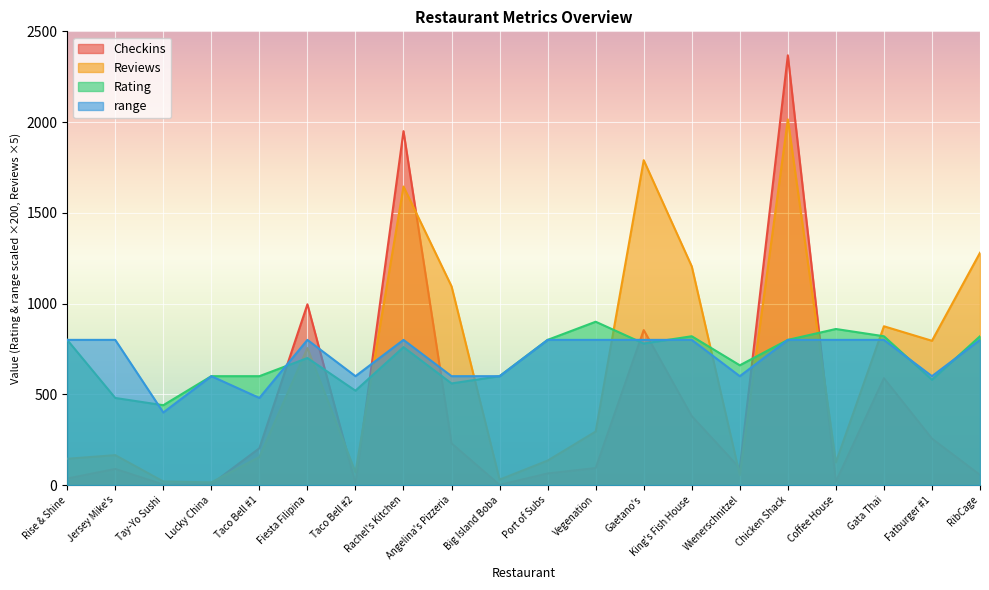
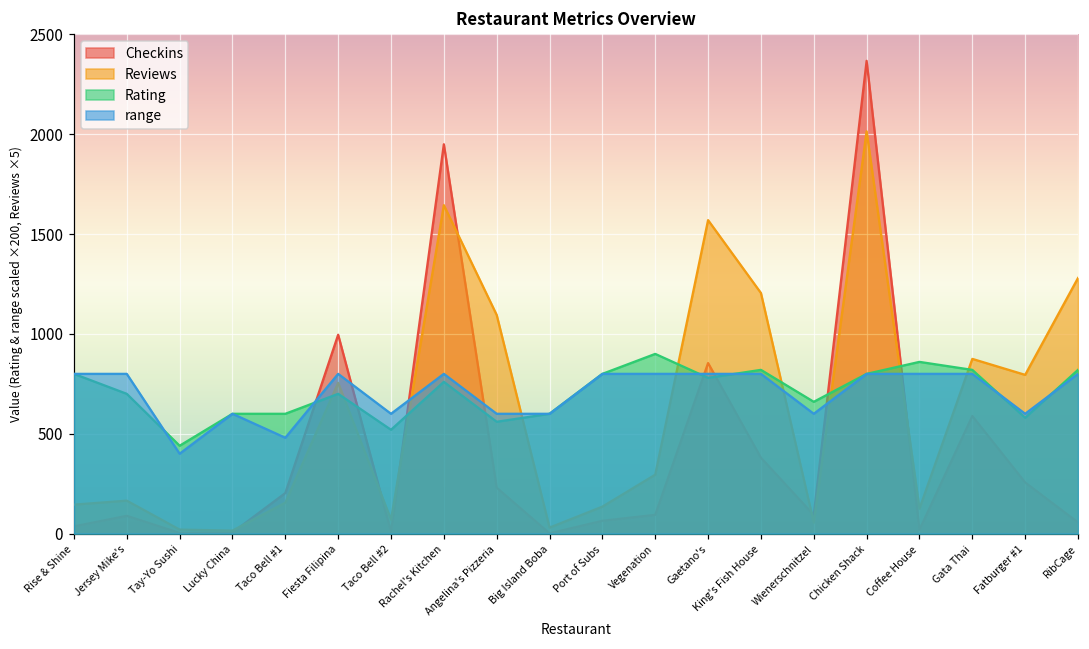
  {
    "Checkins": {
      "Rise & Shine": 40,
      "Jersey Mike's": 90,
      "Tay-Yo Sushi": 0,
      "Taco Bell #1": 200,
      "Fiesta Filipina": 1000,
      "Taco Bell #2": 10,
      "Rachel's Kitchen": 1950,
      "Angelina's Pizzeria": 230,
      "Big Island Boba": 0,
      "Port of Subs": 60,
      "Vegenation": 90,
      "Gaetano's": 850,
      "King's Fish House": 380,
      "Wienerschnitzel": 90,
      "Chicken Shack": 2370,
      "Coffee House": 20,
      "Gata Thai": 590,
      "Fatburger #1": 260,
      "RibCage": 60
    },
    "Reviews": {
      "Rise & Shine": 150,
      "Jersey Mike's": 170,
      "Tay-Yo Sushi": 20,
      "Taco Bell #1": 160,
      "Fiesta Filipina": 760,
      "Taco Bell #2": 70,
      "Rachel's Kitchen": 1650,
      "Angelina's Pizzeria": 1100,
      "Big Island Boba": 30,
      "Port of Subs": 140,
      "Vegenation": 300,
-     "Gaetano's": 1790,
+     "Gaetano's": 1570,
      "King's Fish House": 1210,
      "Wienerschnitzel": 60,
      "Chicken Shack": 2020,
      "Coffee House": 130,
      "Gata Thai": 880,
      "Fatburger #1": 800,
      "RibCage": 1280
    },
    "Rating": {
-     "Jersey Mike's": 480,
+     "Jersey Mike's": 700,
      "Tay-Yo Sushi": 440,
      "Taco Bell #1": 600,
      "Fiesta Filipina": 700,
      "Taco Bell #2": 520,
      "Rachel's Kitchen": 760,
      "Angelina's Pizzeria": 560,
      "Vegenation": 900,
      "Gaetano's": 780,
      "King's Fish House": 820,
      "Wienerschnitzel": 660,
      "Coffee House": 860,
      "Gata Thai": 820,
      "Fatburger #1": 580,
      "RibCage": 820
    },
    "range": {
      "Jersey Mike's": 800,
      "Tay-Yo Sushi": 400,
      "Taco Bell #1": 480,
      "Fiesta Filipina": 800,
      "Taco Bell #2": 600,
      "Rachel's Kitchen": 800,
      "Angelina's Pizzeria": 600,
      "Vegenation": 800,
      "Gaetano's": 800,
      "King's Fish House": 800,
      "Wienerschnitzel": 600,
      "Coffee House": 800,
      "Gata Thai": 800,
      "Fatburger #1": 600,
      "RibCage": 800
    }
  }
